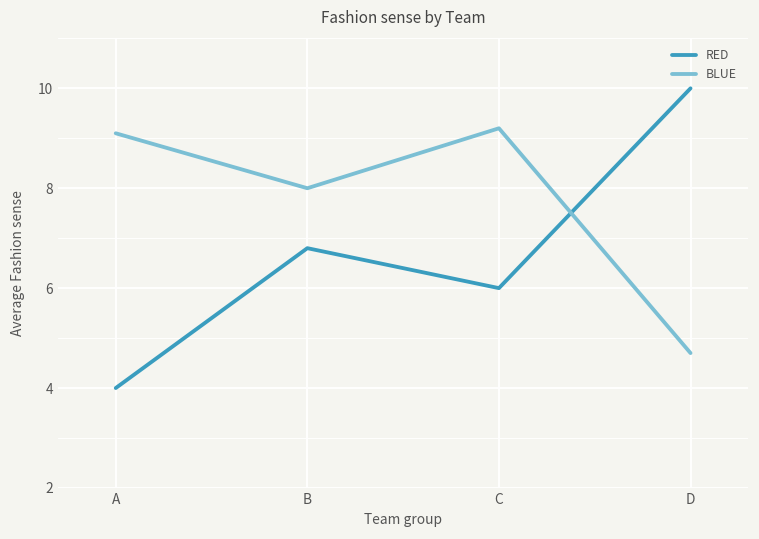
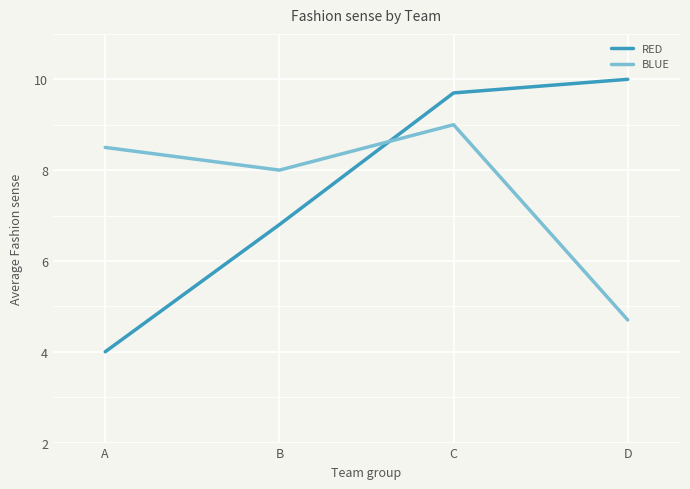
  {
    "RED": {
      "A": 4.0,
      "B": 6.8,
-     "C": 6.0,
+     "C": 9.7,
      "D": 10.0
    },
    "BLUE": {
-     "A": 9.1,
+     "A": 8.5,
      "B": 8.0,
-     "C": 9.2,
+     "C": 9.0,
      "D": 4.7
    }
  }
